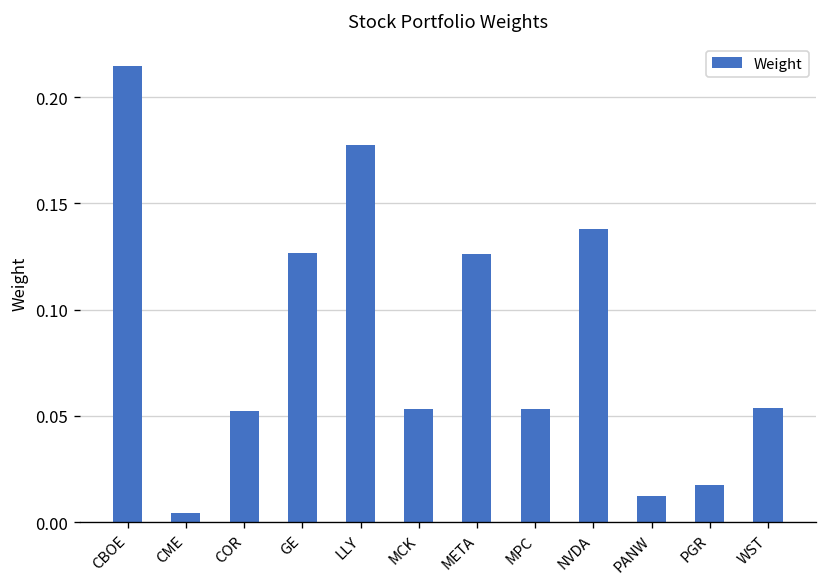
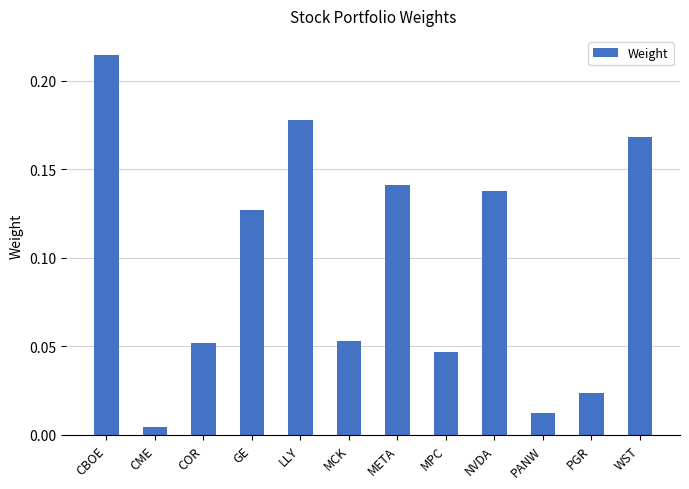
  {
    "CBOE": 0.215,
    "CME": 0.004,
    "COR": 0.052,
    "GE": 0.127,
    "LLY": 0.178,
    "MCK": 0.053,
-   "META": 0.126,
-   "MPC": 0.053,
+   "META": 0.141,
+   "MPC": 0.047,
    "NVDA": 0.138,
    "PANW": 0.012,
-   "PGR": 0.017,
-   "WST": 0.054
+   "PGR": 0.024,
+   "WST": 0.168
  }
